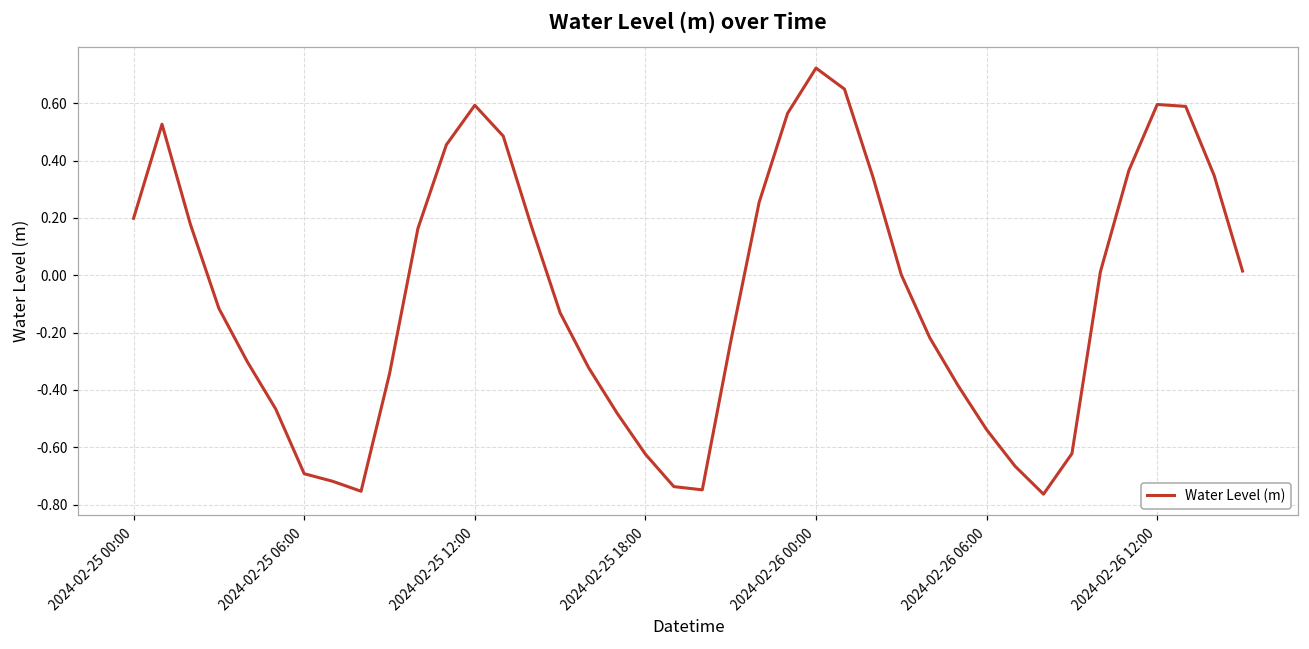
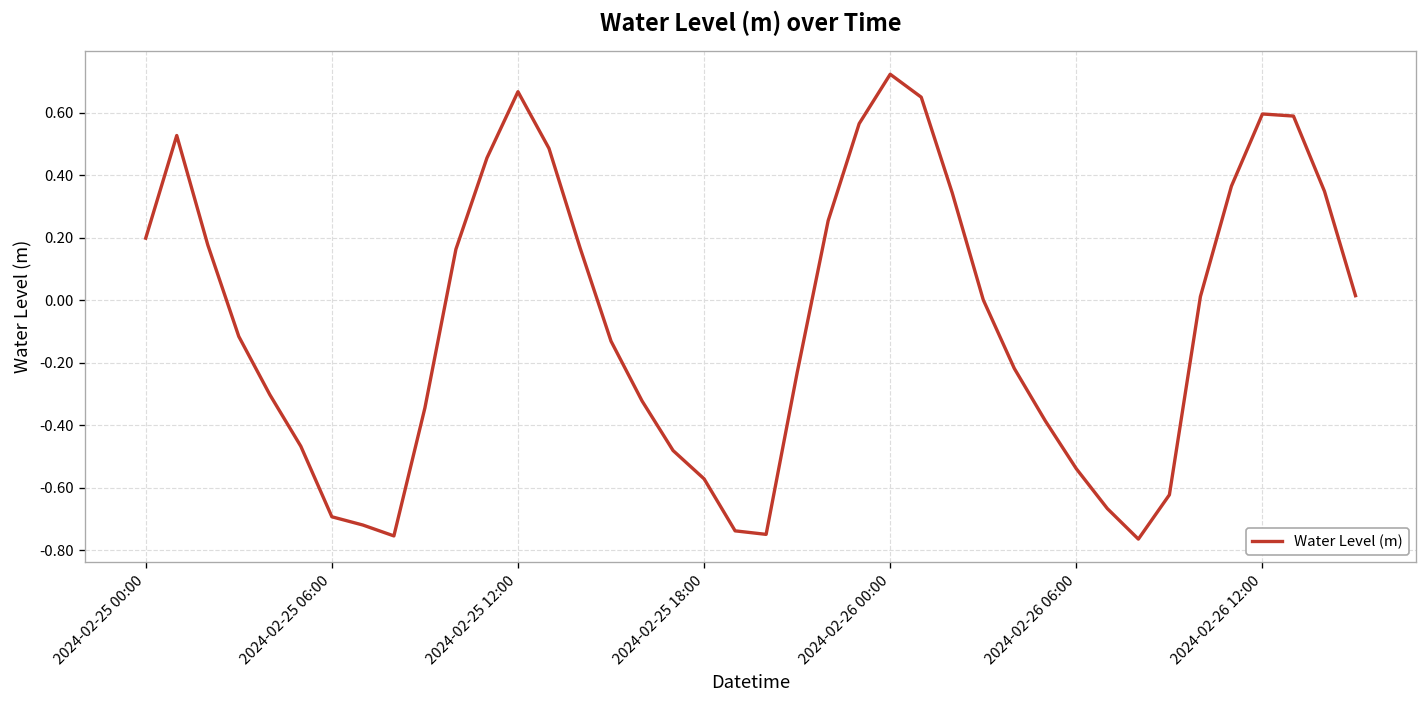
  {
    "2024-02-25 00:00": 0.20,
    "2024-02-25 06:00": -0.69,
-   "2024-02-25 12:00": 0.59,
-   "2024-02-25 18:00": -0.62,
+   "2024-02-25 12:00": 0.67,
+   "2024-02-25 18:00": -0.57,
    "2024-02-26 00:00": 0.72,
    "2024-02-26 06:00": -0.54,
    "2024-02-26 12:00": 0.60
  }
